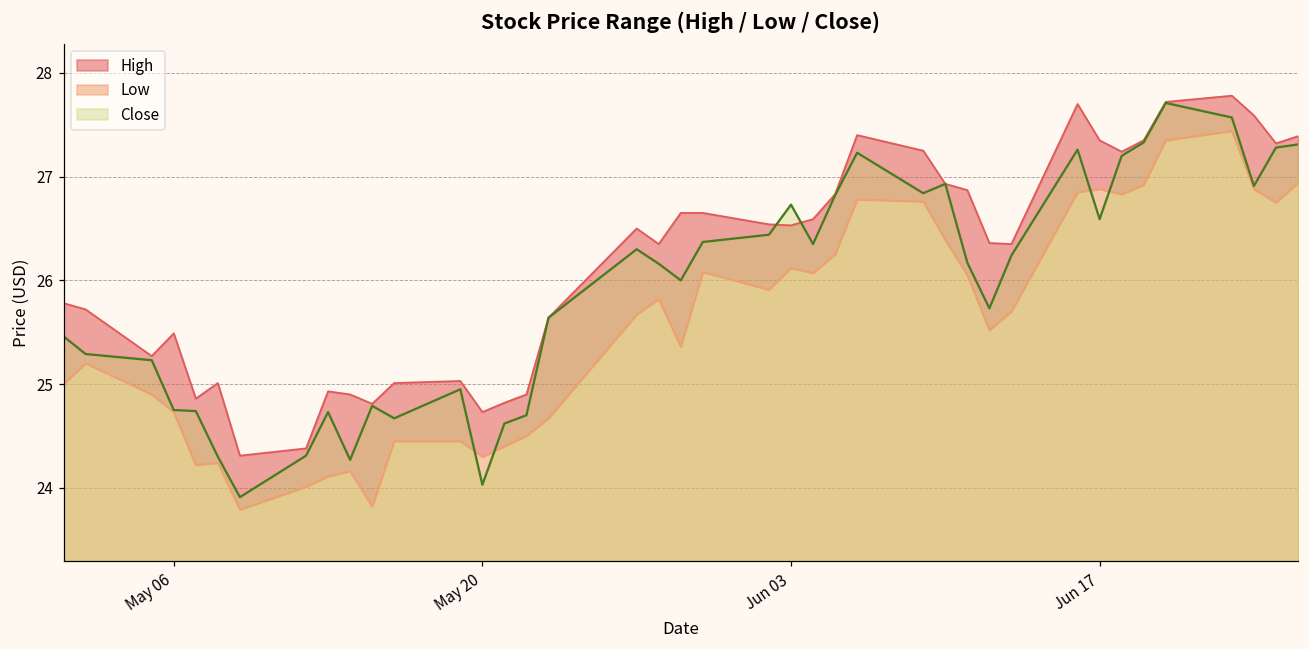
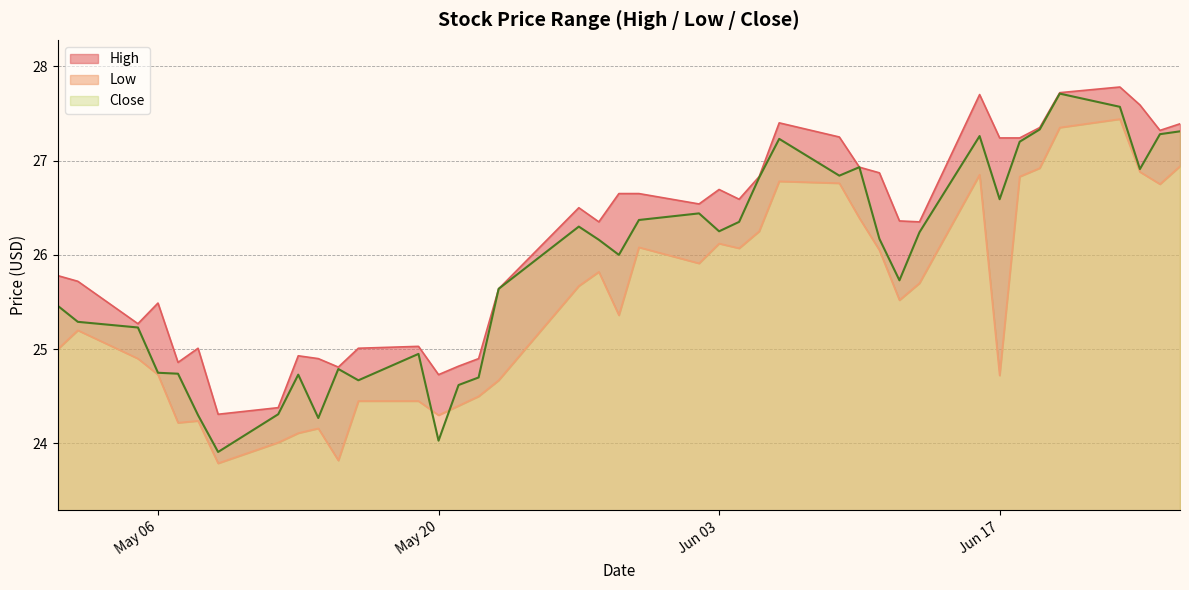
  {
    "High": {
      "May 06": 25.5,
      "May 20": 24.7,
-     "Jun 03": 26.5,
-     "Jun 17": 27.4
+     "Jun 03": 26.7,
+     "Jun 17": 27.2
    },
    "Low": {
      "May 20": 24.3,
      "Jun 03": 26.1,
-     "Jun 17": 26.9
+     "Jun 17": 24.7
    },
    "Close": {
      "May 20": 24.0,
-     "Jun 03": 26.7,
+     "Jun 03": 26.3,
      "Jun 17": 26.6
    }
  }
